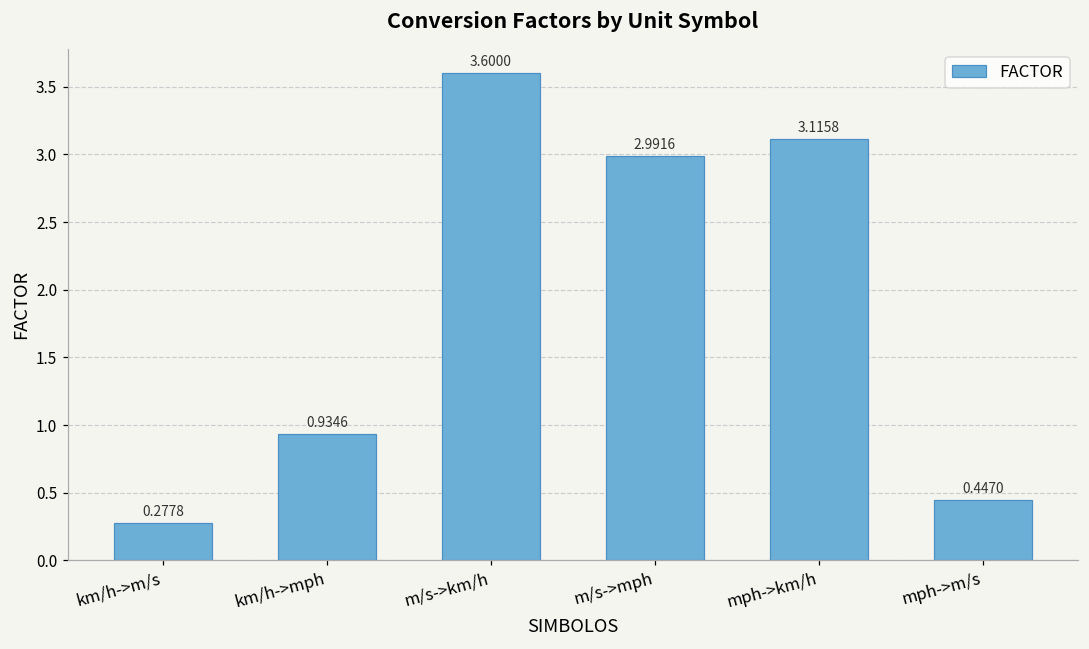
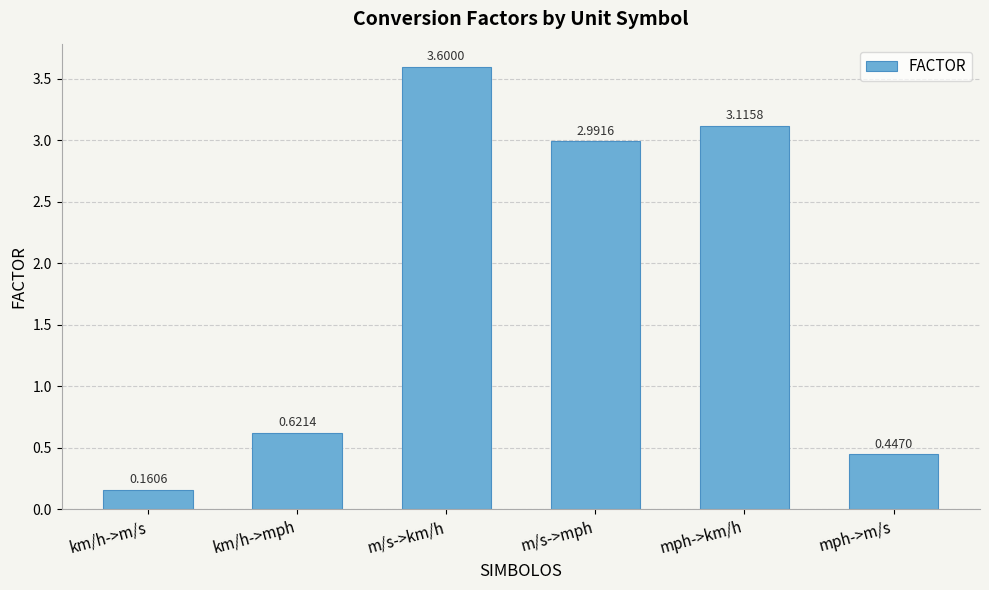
  {
-   "km/h->m/s": 0.2778,
-   "km/h->mph": 0.9346,
+   "km/h->m/s": 0.1606,
+   "km/h->mph": 0.6214,
    "m/s->km/h": 3.6000,
    "m/s->mph": 2.9916,
    "mph->km/h": 3.1158,
    "mph->m/s": 0.4470
  }
